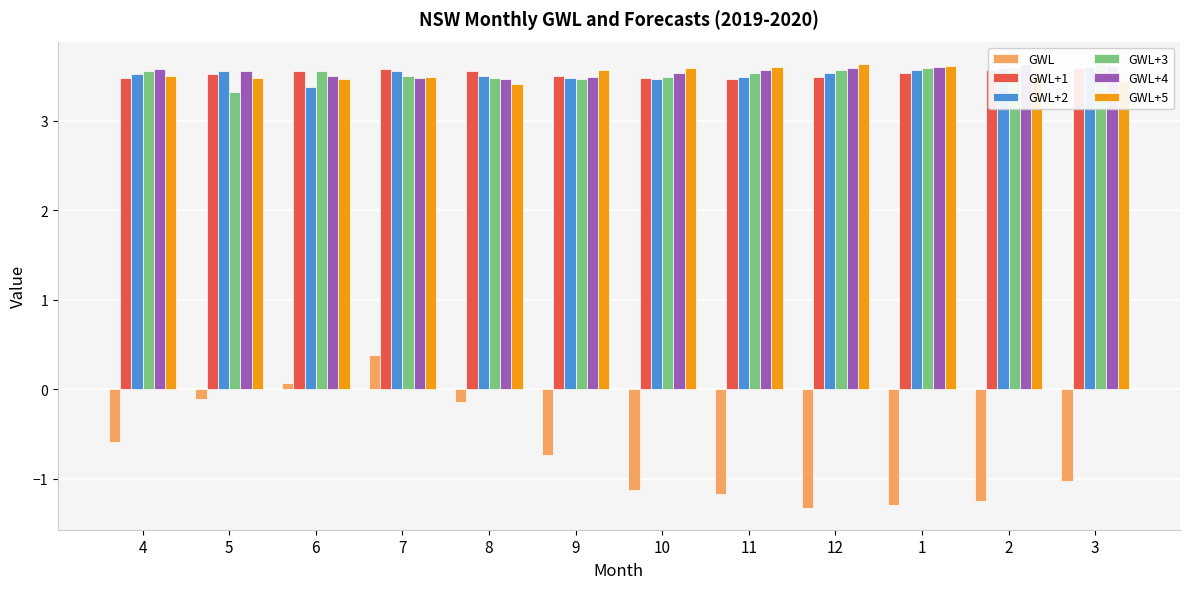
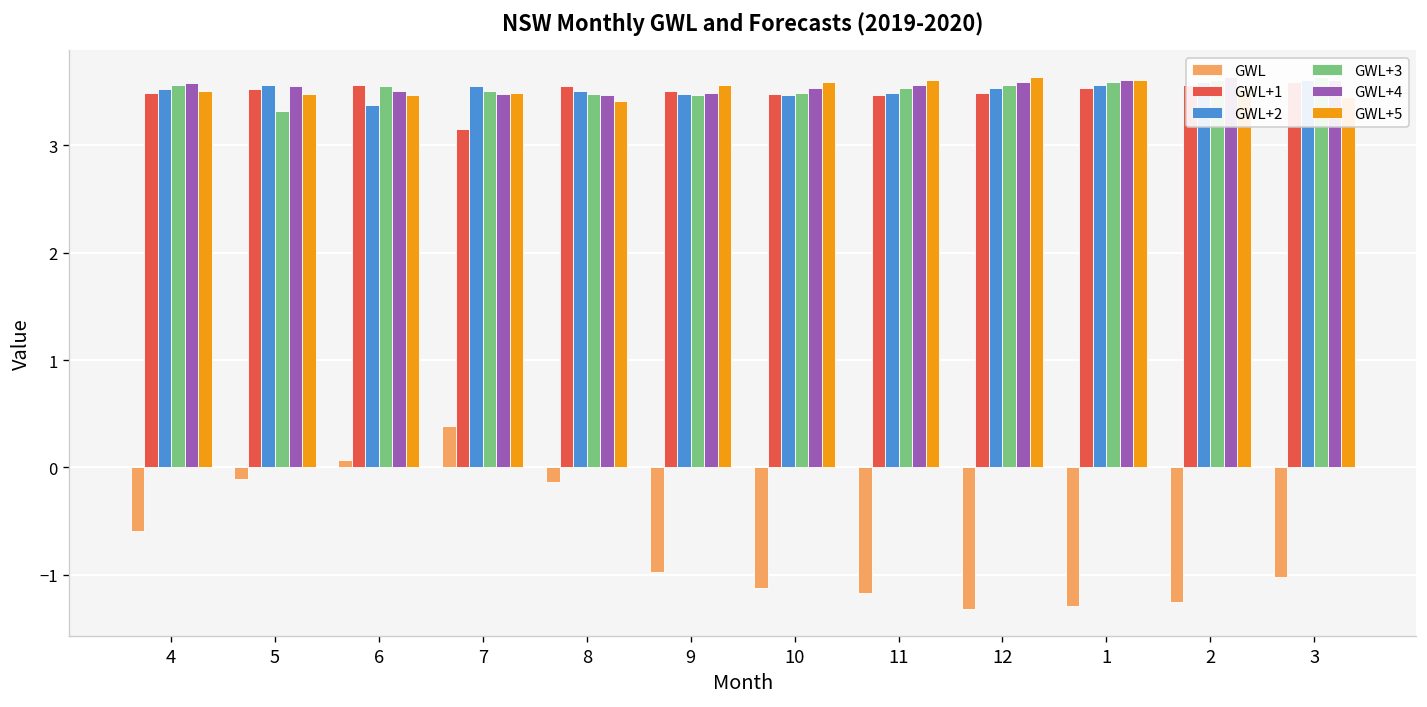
  {
    "GWL": {
      "4": -0.6,
      "5": -0.1,
      "6": 0.1,
      "7": 0.4,
      "8": -0.1,
-     "9": -0.7,
+     "9": -1.0,
      "10": -1.1,
      "11": -1.2,
      "12": -1.3,
      "1": -1.3,
      "2": -1.2,
      "3": -1.0
    },
    "GWL+1": {
      "4": 3.5,
      "5": 3.5,
      "6": 3.6,
-     "7": 3.6,
+     "7": 3.2,
      "8": 3.6,
      "9": 3.5,
      "10": 3.5,
      "11": 3.5,
      "12": 3.5,
      "1": 3.5
    },
    "GWL+2": {
      "4": 3.5,
      "5": 3.6,
      "6": 3.4,
      "7": 3.6,
      "8": 3.5,
      "9": 3.5,
      "10": 3.5,
      "11": 3.5,
      "12": 3.5,
      "1": 3.6
    },
    "GWL+3": {
      "4": 3.6,
      "5": 3.3,
      "6": 3.6,
      "7": 3.5,
      "8": 3.5,
      "9": 3.5,
      "10": 3.5,
      "11": 3.5,
      "12": 3.6,
      "1": 3.6
    },
    "GWL+4": {
      "4": 3.6,
      "5": 3.6,
      "6": 3.5,
      "7": 3.5,
      "8": 3.5,
      "9": 3.5,
      "10": 3.5,
      "11": 3.6,
      "12": 3.6,
      "1": 3.6
    },
    "GWL+5": {
      "4": 3.5,
      "5": 3.5,
      "6": 3.5,
      "7": 3.5,
      "8": 3.4,
      "9": 3.6,
      "10": 3.6,
      "11": 3.6,
      "12": 3.6,
      "1": 3.6
    }
  }
